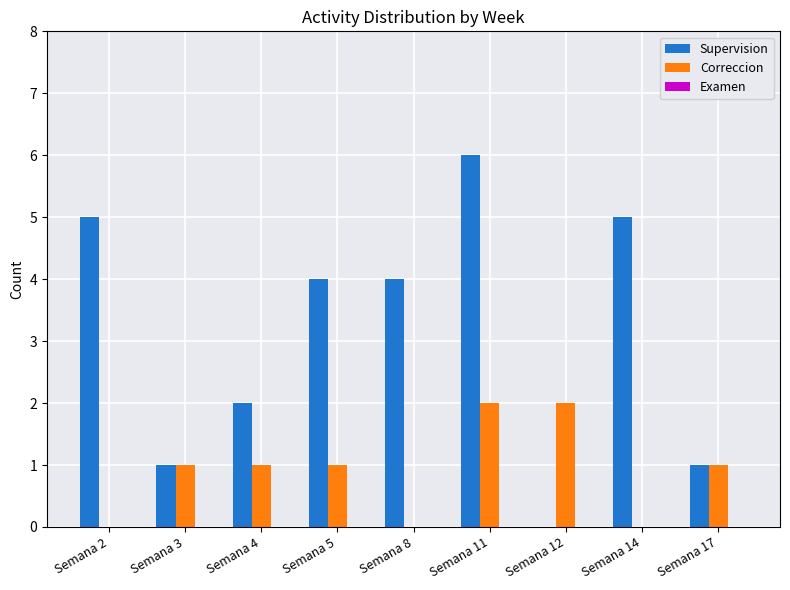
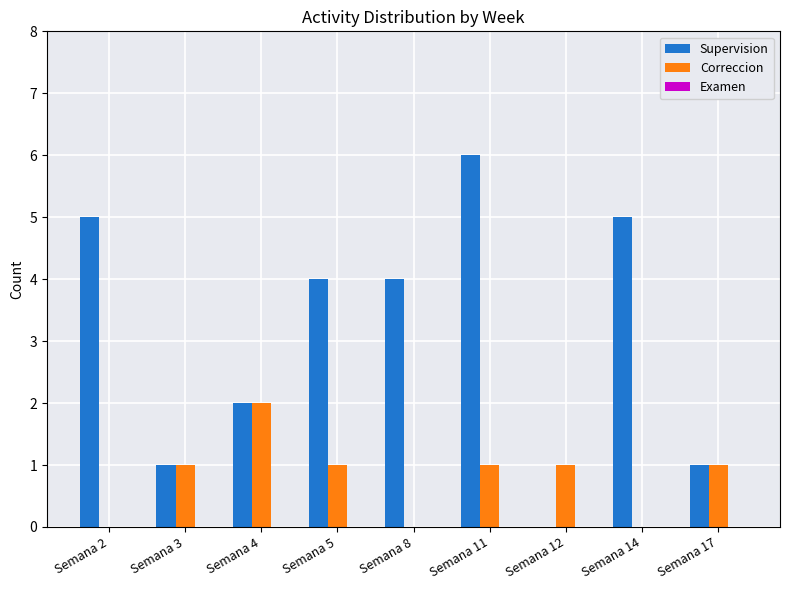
  {
    "Supervision": {
      "Semana 2": 5,
      "Semana 3": 1,
      "Semana 4": 2,
      "Semana 5": 4,
      "Semana 8": 4,
      "Semana 11": 6,
      "Semana 12": 0,
      "Semana 14": 5,
      "Semana 17": 1
    },
    "Correccion": {
      "Semana 2": 0,
      "Semana 3": 1,
-     "Semana 4": 1,
+     "Semana 4": 2,
      "Semana 5": 1,
      "Semana 8": 0,
-     "Semana 11": 2,
-     "Semana 12": 2,
+     "Semana 11": 1,
+     "Semana 12": 1,
      "Semana 14": 0,
      "Semana 17": 1
    },
    "Examen": {
      "Semana 2": 0,
      "Semana 3": 0,
      "Semana 4": 0,
      "Semana 5": 0,
      "Semana 8": 0,
      "Semana 11": 0,
      "Semana 12": 0,
      "Semana 14": 0,
      "Semana 17": 0
    }
  }
